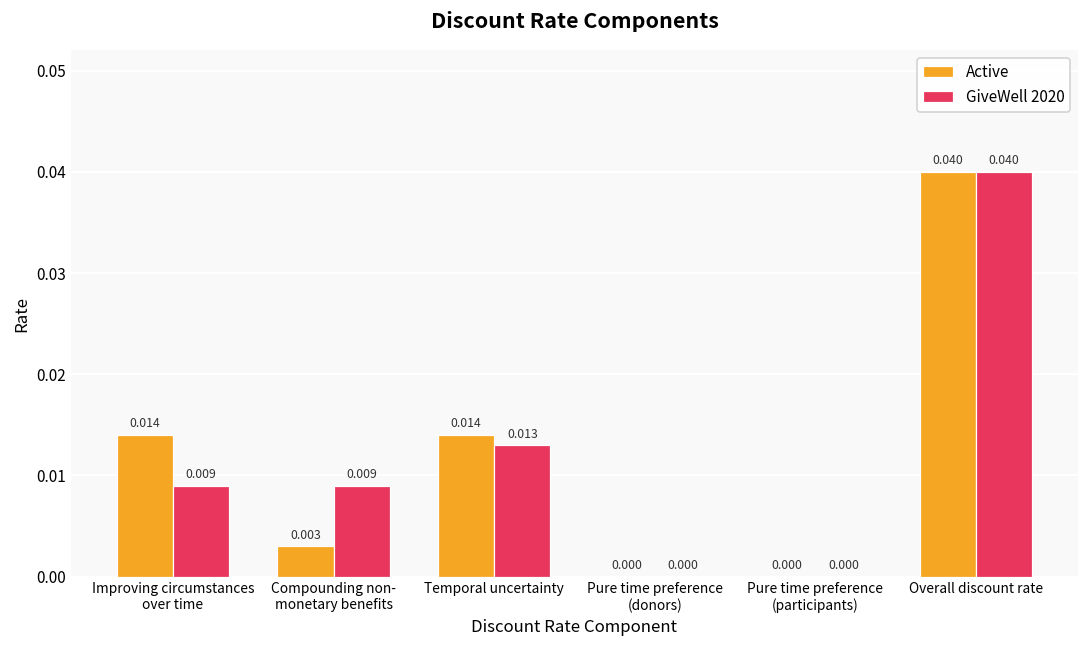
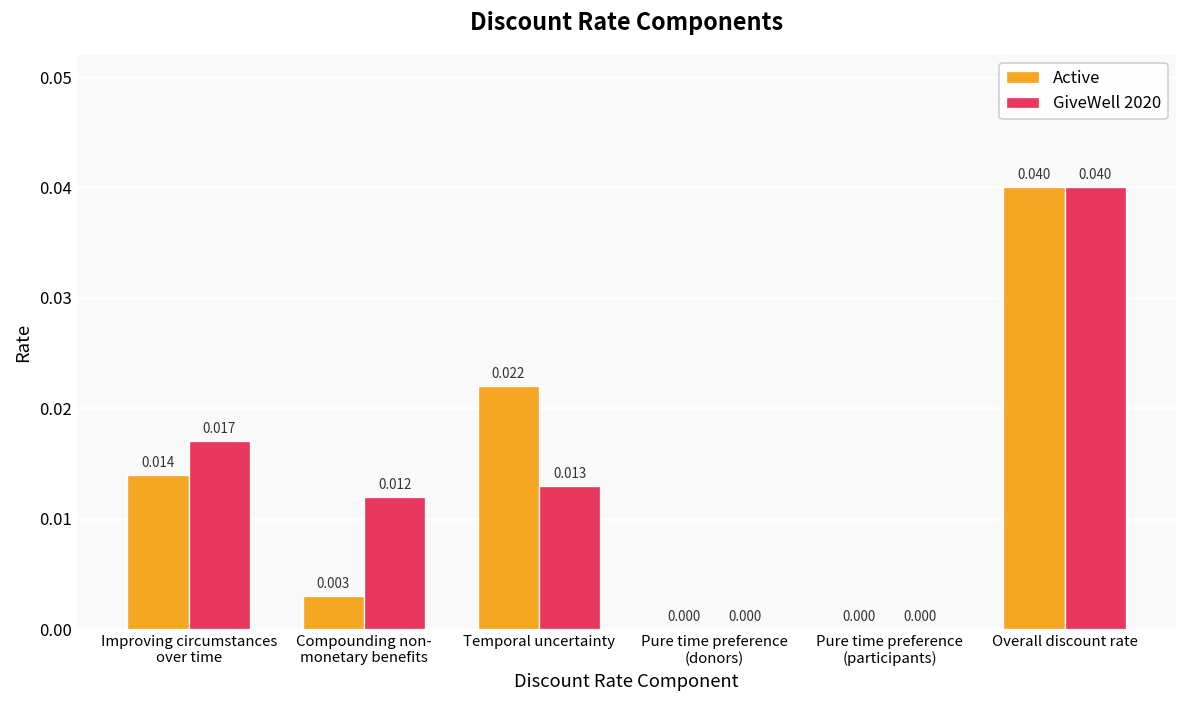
  {
    "Active": {
      "Improving circumstances over time": 0.014,
      "Compounding non- monetary benefits": 0.003,
-     "Temporal uncertainty": 0.014,
+     "Temporal uncertainty": 0.022,
      "Pure time preference (donors)": 0.000,
      "Pure time preference (participants)": 0.000,
      "Overall discount rate": 0.040
    },
    "GiveWell 2020": {
-     "Improving circumstances over time": 0.009,
-     "Compounding non- monetary benefits": 0.009,
+     "Improving circumstances over time": 0.017,
+     "Compounding non- monetary benefits": 0.012,
      "Temporal uncertainty": 0.013,
      "Pure time preference (donors)": 0.000,
      "Pure time preference (participants)": 0.000,
      "Overall discount rate": 0.040
    }
  }
